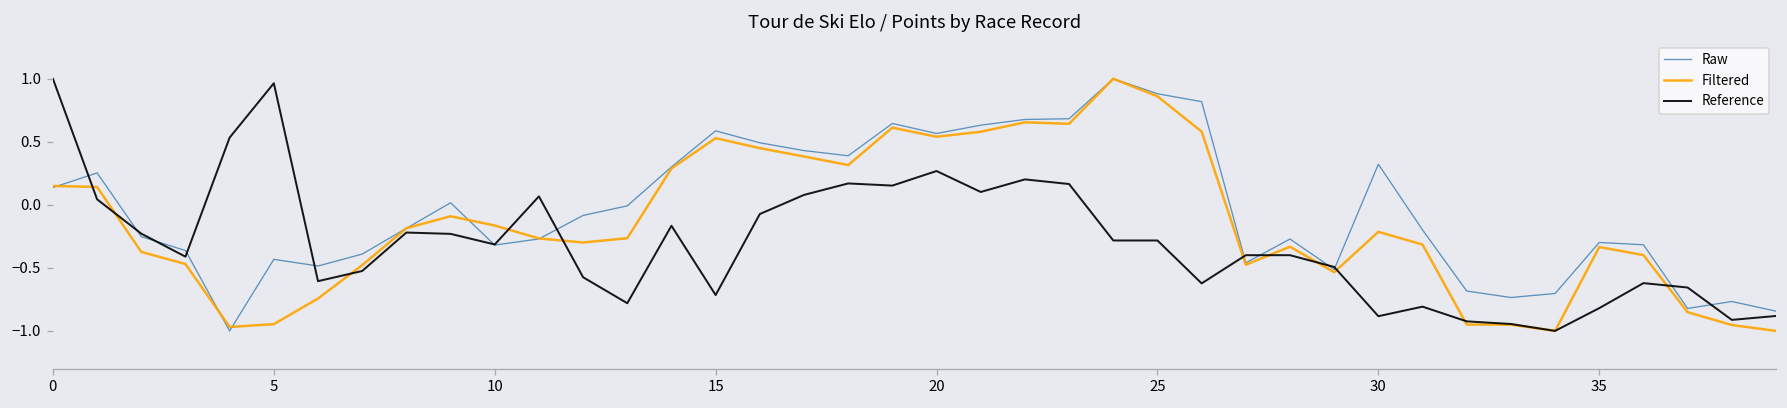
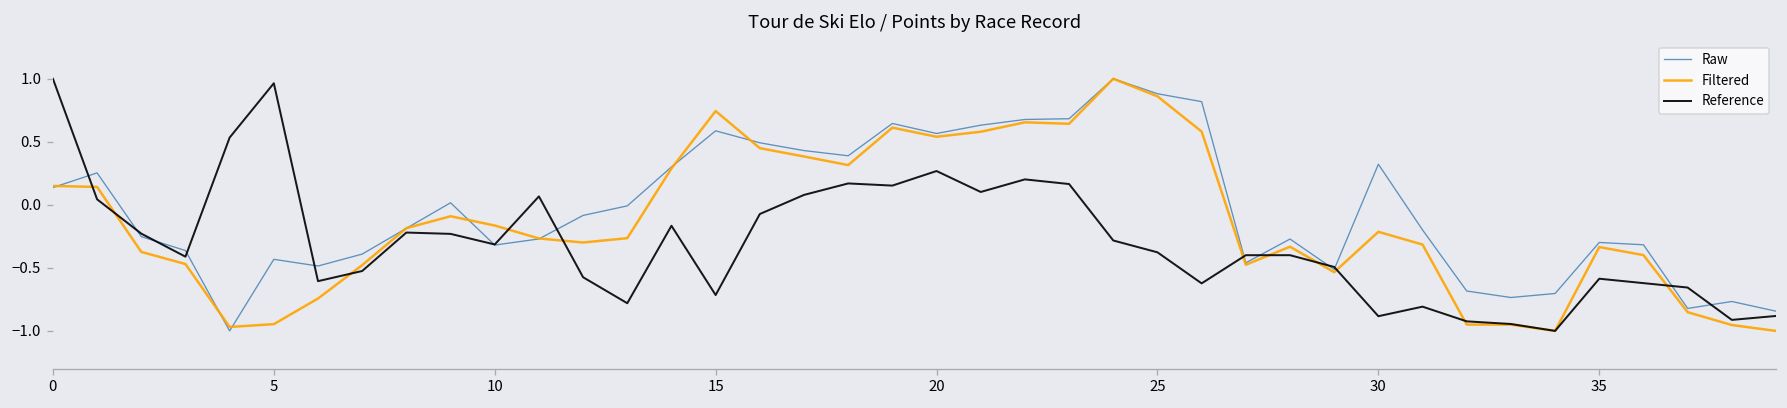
  {
    "Raw": {
      "5": -0.43,
      "15": 0.59,
      "20": 0.57,
      "30": 0.32,
      "35": -0.30
    },
    "Filtered": {
      "5": -0.95,
      "10": -0.16,
-     "15": 0.53,
+     "15": 0.74,
      "20": 0.54,
      "30": -0.21,
      "35": -0.33
    },
    "Reference": {
      "0": 1.00,
      "5": 0.96,
      "15": -0.72,
      "20": 0.27,
-     "25": -0.28,
+     "25": -0.38,
      "30": -0.88,
-     "35": -0.82
+     "35": -0.59
    }
  }
